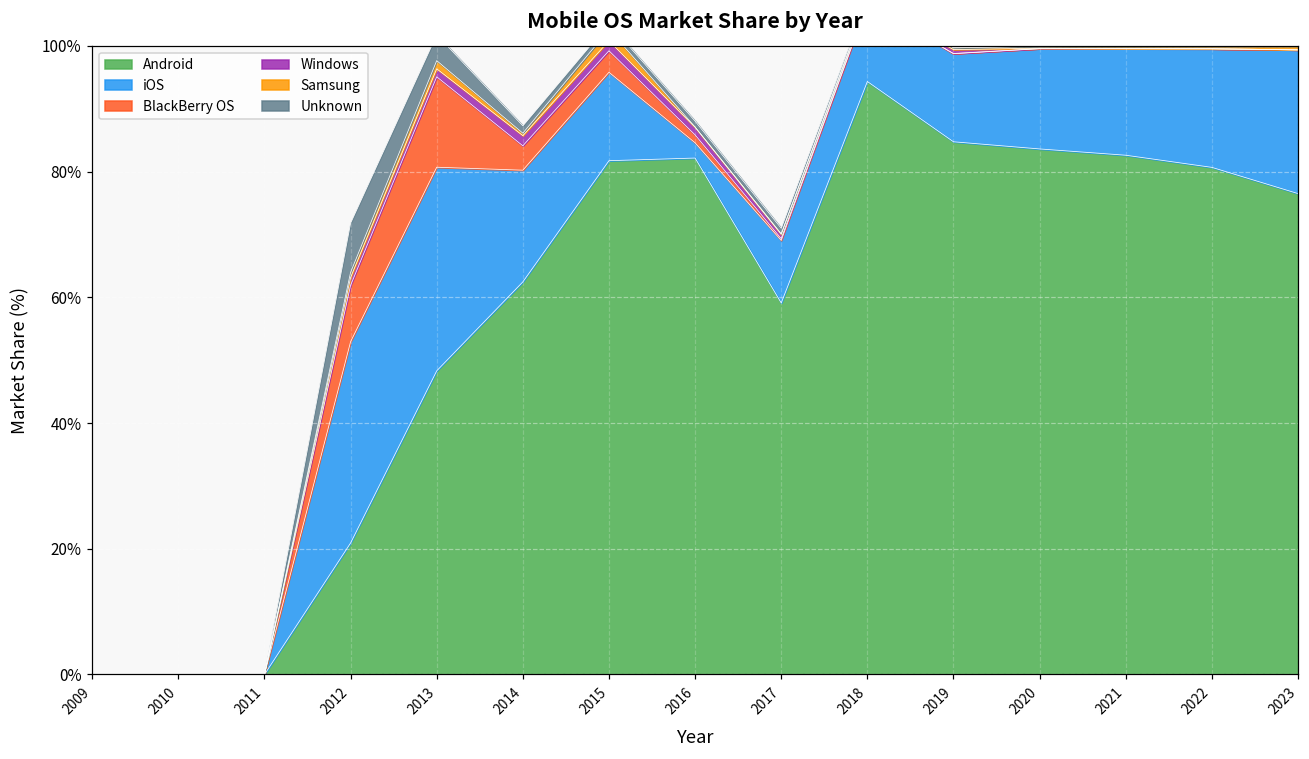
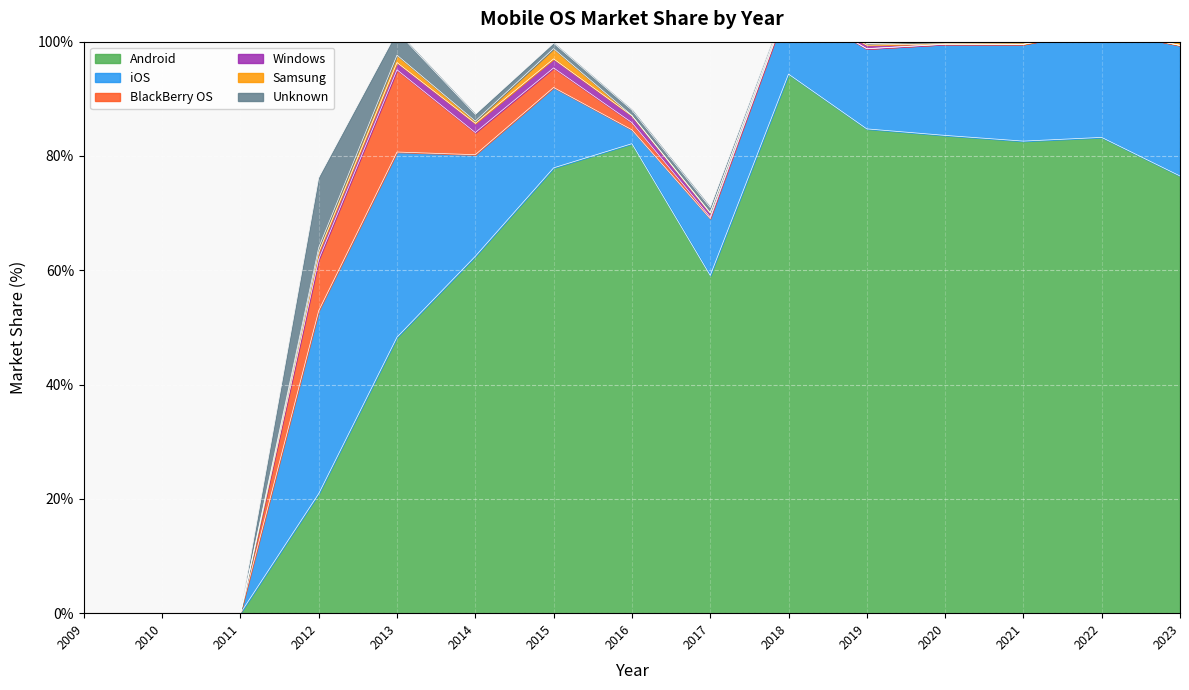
  {
    "Android": {
      "2012": "21%",
      "2013": "48%",
      "2014": "62%",
-     "2015": "82%",
+     "2015": "78%",
      "2016": "82%",
      "2017": "59%",
      "2018": "94%",
      "2019": "85%",
      "2020": "84%",
      "2021": "83%",
-     "2022": "81%",
+     "2022": "83%",
      "2023": "77%"
    },
    "iOS": {
      "2012": "32%",
      "2013": "32%",
      "2014": "18%",
      "2015": "14%",
      "2016": "2%"
    },
    "BlackBerry OS": {
      "2012": "9%",
      "2013": "14%",
      "2014": "4%",
      "2015": "3%",
      "2016": "1%"
    },
    "Windows": {
      "2012": "1%",
      "2013": "1%"
    },
    "Samsung": {
      "2012": "1%",
      "2013": "1%"
    },
    "Unknown": {
-     "2012": "8%",
+     "2012": "12%",
      "2014": "1%",
      "2016": "1%",
      "2017": "1%"
    }
  }
